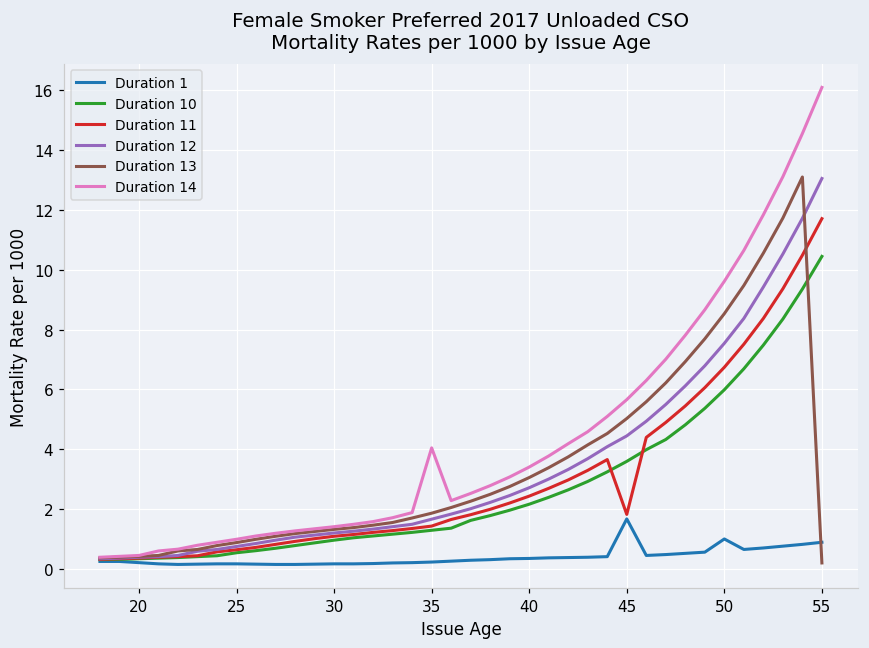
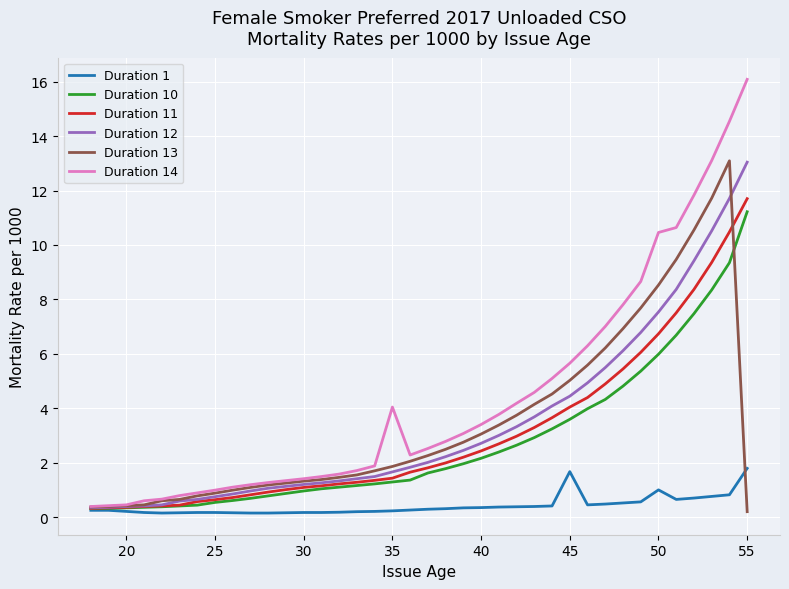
  {
    "Duration 1": {
      "20": 0.2,
      "25": 0.2,
      "30": 0.2,
      "35": 0.2,
      "40": 0.4,
      "45": 1.7,
      "50": 1.0,
-     "55": 0.9
+     "55": 1.8
    },
    "Duration 10": {
      "25": 0.6,
      "30": 1.0,
      "35": 1.3,
      "40": 2.2,
      "45": 3.6,
      "50": 6.0,
-     "55": 10.4
+     "55": 11.2
    },
    "Duration 11": {
      "25": 0.7,
      "30": 1.1,
      "35": 1.4,
      "40": 2.4,
-     "45": 1.8,
+     "45": 4.1,
      "50": 6.7,
      "55": 11.7
    },
    "Duration 12": {
      "25": 0.8,
      "30": 1.2,
      "35": 1.7,
      "40": 2.7,
      "45": 4.5,
      "50": 7.5,
      "55": 13.0
    },
    "Duration 13": {
      "25": 0.9,
      "35": 1.9,
      "40": 3.1,
      "45": 5.0,
      "50": 8.5,
      "55": 0.2
    },
    "Duration 14": {
      "25": 1.0,
      "35": 4.1,
      "40": 3.4,
      "45": 5.7,
-     "50": 9.6,
+     "50": 10.5,
      "55": 16.1
    }
  }
